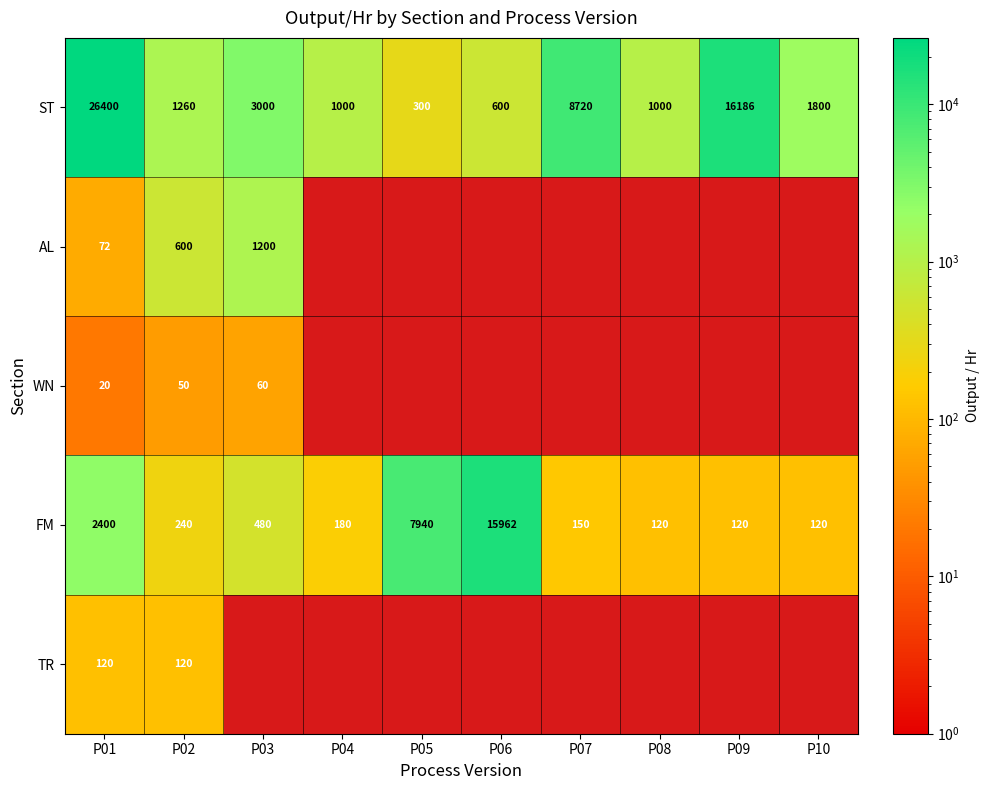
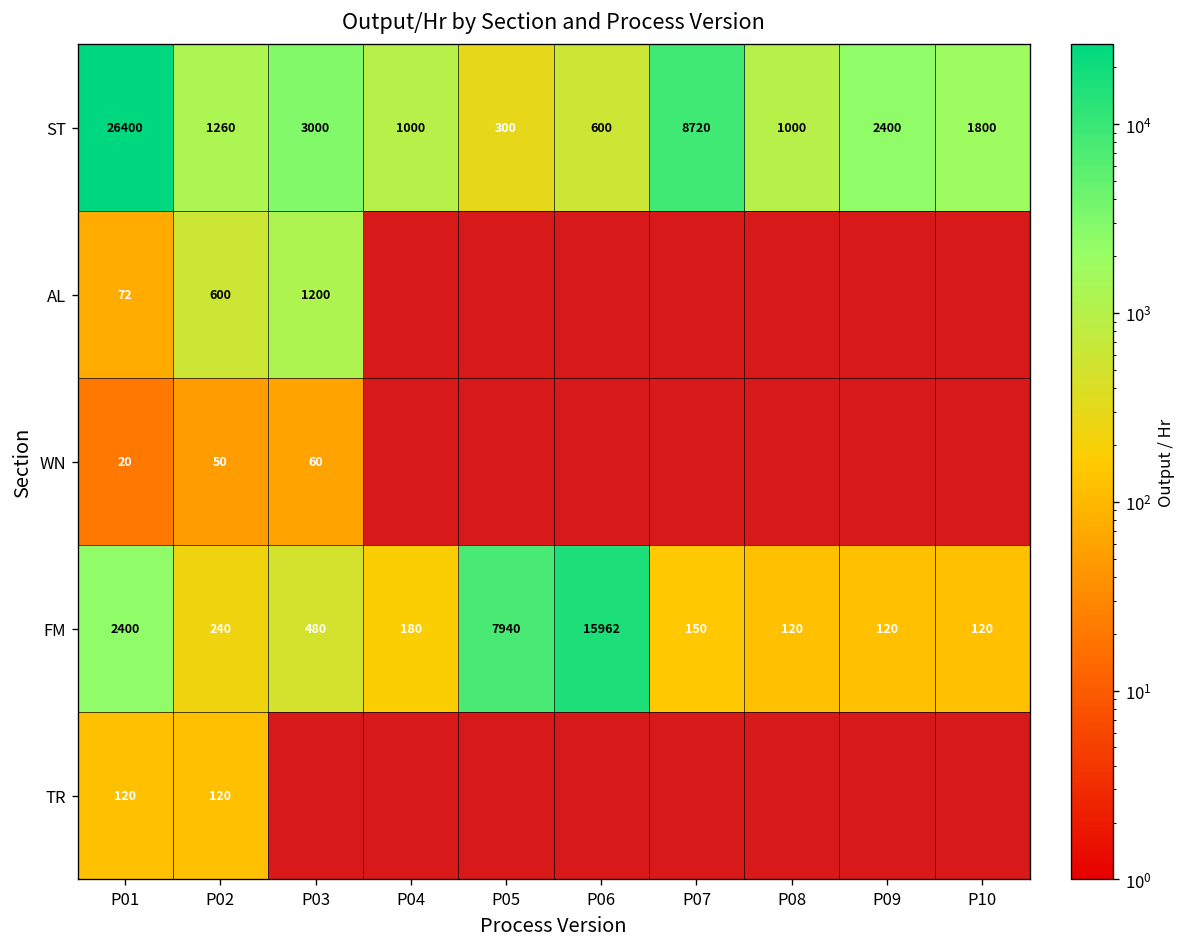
  {
    "ST": {
      "P01": 26400,
      "P02": 1260,
      "P03": 3000,
      "P04": 1000,
      "P05": 300,
      "P06": 600,
      "P07": 8720,
      "P08": 1000,
-     "P09": 16186,
+     "P09": 2400,
      "P10": 1800
    },
    "AL": {
      "P01": 72,
      "P02": 600,
      "P03": 1200
    },
    "WN": {
      "P01": 20,
      "P02": 50,
      "P03": 60
    },
    "FM": {
      "P01": 2400,
      "P02": 240,
      "P03": 480,
      "P04": 180,
      "P05": 7940,
      "P06": 15962,
      "P07": 150,
      "P08": 120,
      "P09": 120,
      "P10": 120
    },
    "TR": {
      "P01": 120,
      "P02": 120
    }
  }
